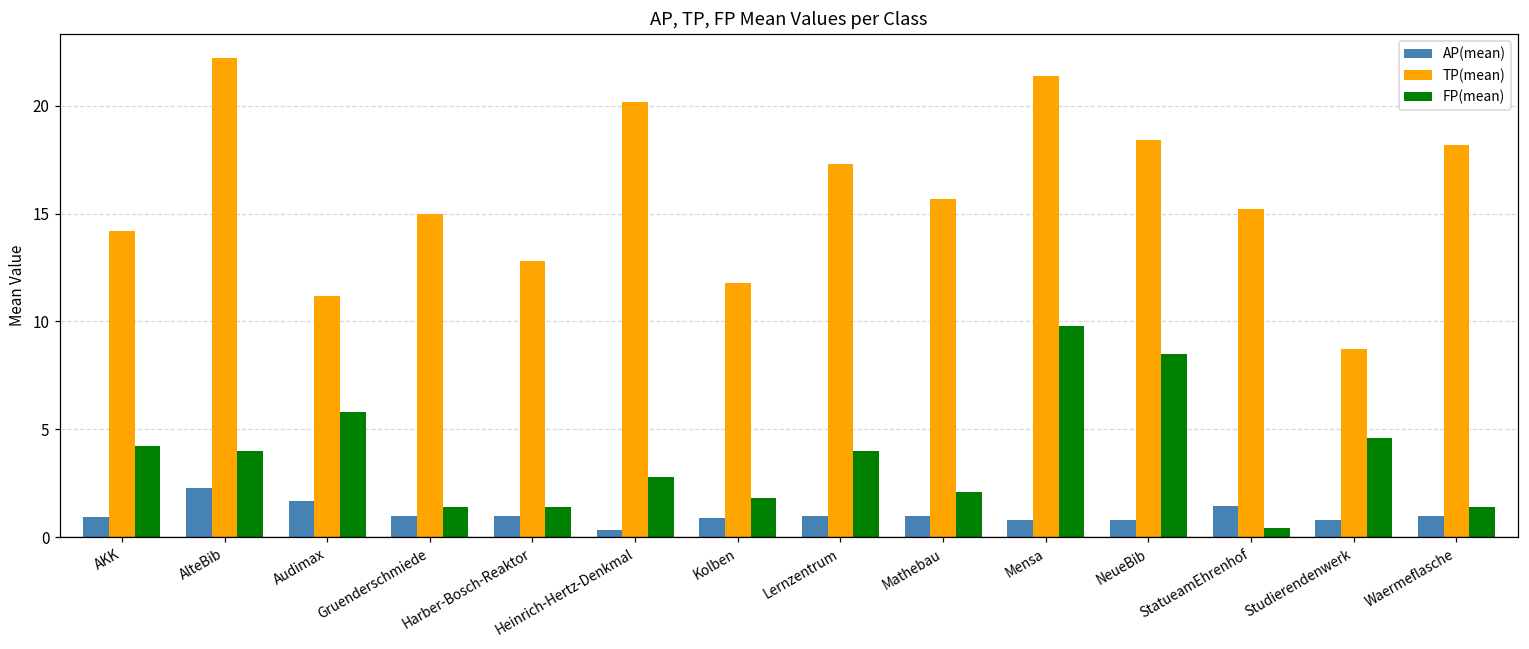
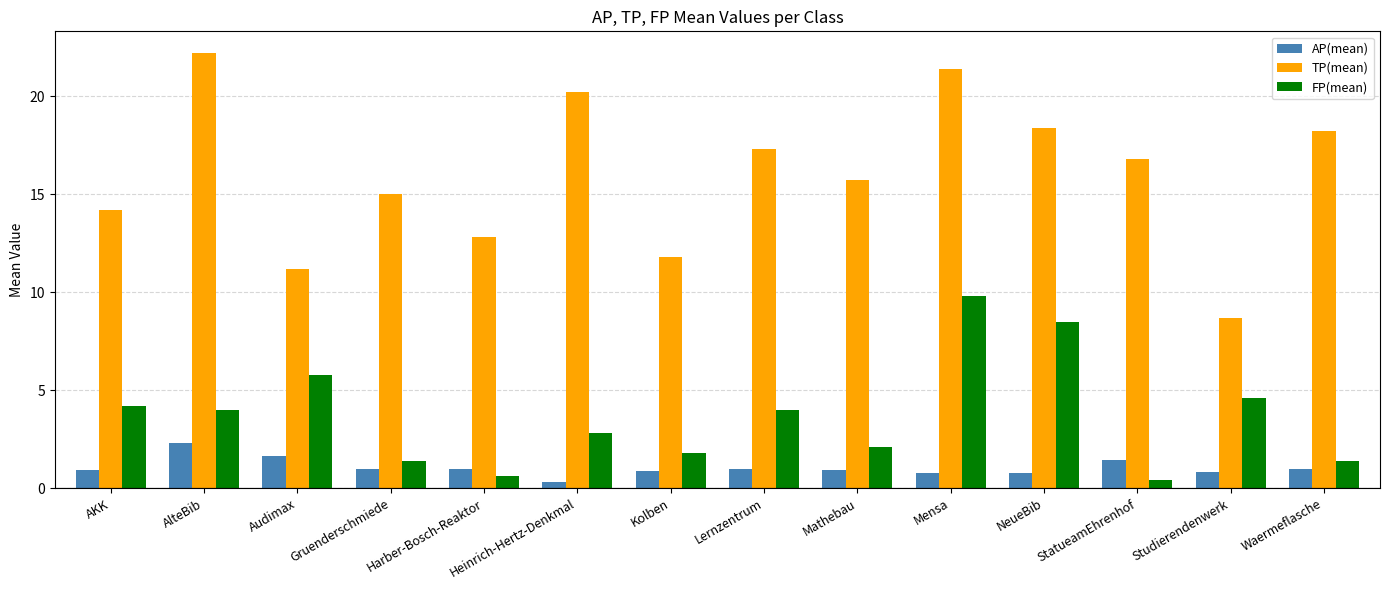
  {
    "AP(mean)": {
      "AKK": 0.9,
      "AlteBib": 2.3,
      "Audimax": 1.7,
      "Gruenderschmiede": 1.0,
      "Harber-Bosch-Reaktor": 1.0,
      "Heinrich-Hertz-Denkmal": 0.3,
      "Kolben": 0.9,
      "Lernzentrum": 1.0,
      "Mathebau": 1.0,
      "Mensa": 0.8,
      "NeueBib": 0.8,
      "StatueamEhrenhof": 1.4,
      "Studierendenwerk": 0.8,
      "Waermeflasche": 1.0
    },
    "TP(mean)": {
      "AKK": 14.2,
      "AlteBib": 22.2,
      "Audimax": 11.2,
      "Gruenderschmiede": 15.0,
      "Harber-Bosch-Reaktor": 12.8,
      "Heinrich-Hertz-Denkmal": 20.2,
      "Kolben": 11.8,
      "Lernzentrum": 17.3,
      "Mathebau": 15.7,
      "Mensa": 21.4,
      "NeueBib": 18.4,
-     "StatueamEhrenhof": 15.2,
+     "StatueamEhrenhof": 16.8,
      "Studierendenwerk": 8.7,
      "Waermeflasche": 18.2
    },
    "FP(mean)": {
      "AKK": 4.2,
      "AlteBib": 4.0,
      "Audimax": 5.8,
      "Gruenderschmiede": 1.4,
-     "Harber-Bosch-Reaktor": 1.4,
+     "Harber-Bosch-Reaktor": 0.6,
      "Heinrich-Hertz-Denkmal": 2.8,
      "Kolben": 1.8,
      "Lernzentrum": 4.0,
      "Mathebau": 2.1,
      "Mensa": 9.8,
      "NeueBib": 8.5,
      "StatueamEhrenhof": 0.4,
      "Studierendenwerk": 4.6,
      "Waermeflasche": 1.4
    }
  }
